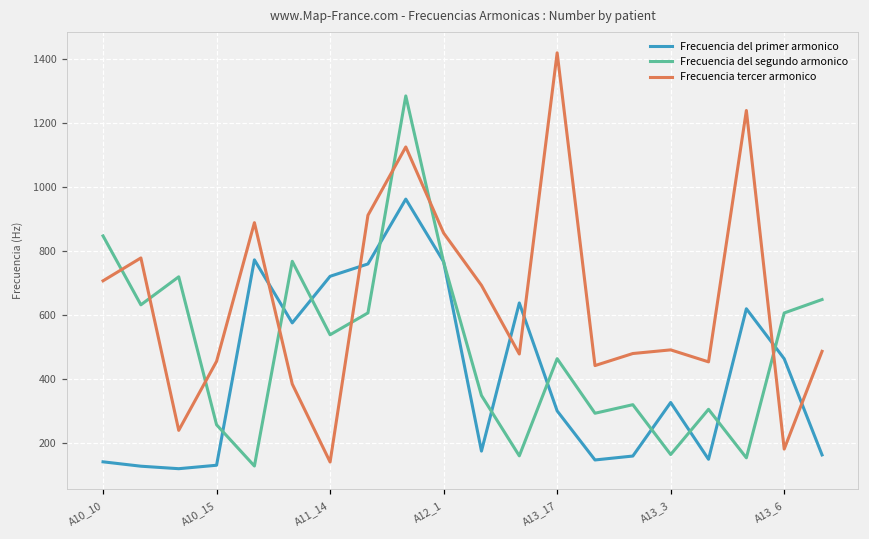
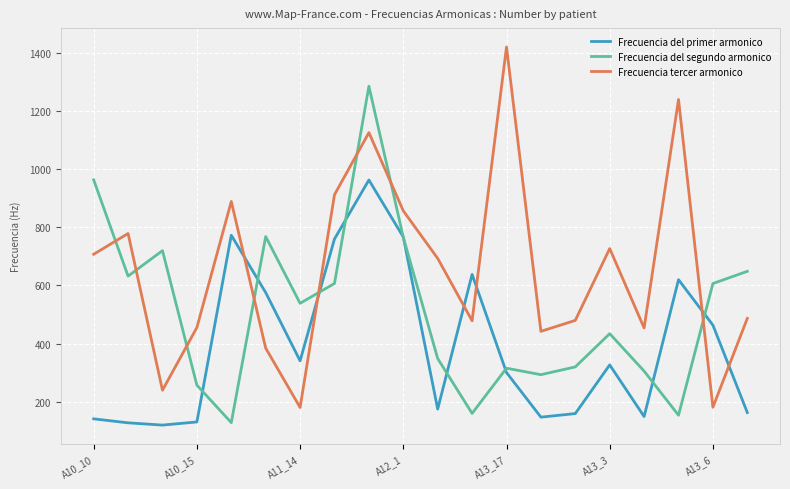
  {
    "Frecuencia del primer armonico": {
      "A10_10": 140,
      "A10_15": 130,
-     "A11_14": 720,
+     "A11_14": 340,
      "A13_17": 300,
      "A13_3": 330,
      "A13_6": 460
    },
    "Frecuencia del segundo armonico": {
-     "A10_10": 850,
+     "A10_10": 960,
      "A10_15": 260,
      "A11_14": 540,
-     "A13_17": 460,
-     "A13_3": 160,
+     "A13_17": 320,
+     "A13_3": 430,
      "A13_6": 610
    },
    "Frecuencia tercer armonico": {
      "A10_10": 710,
      "A10_15": 460,
-     "A11_14": 140,
+     "A11_14": 180,
      "A12_1": 860,
      "A13_17": 1420,
-     "A13_3": 490,
+     "A13_3": 730,
      "A13_6": 180
    }
  }
